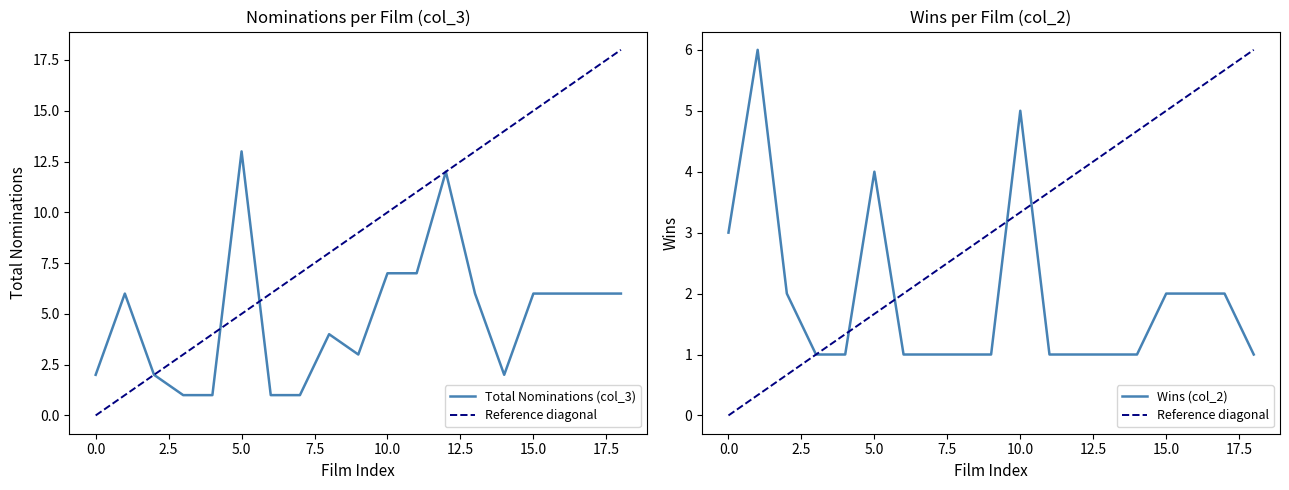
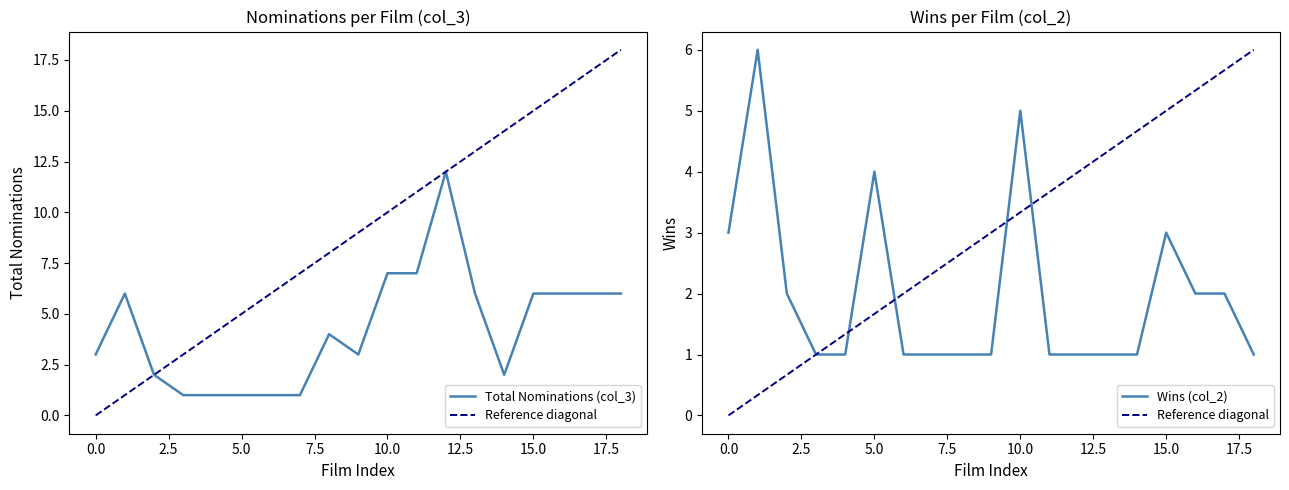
  {
    "Nominations per Film (col_3)": {
      "Total Nominations (col_3)": {
-       "0.0": 2,
-       "5.0": 13,
+       "0.0": 3,
+       "5.0": 1,
        "10.0": 7,
        "15.0": 6
      },
      "Reference diagonal": {
        "0.0": 0,
        "5.0": 5,
        "10.0": 10,
        "15.0": 15
      }
    },
    "Wins per Film (col_2)": {
      "Wins (col_2)": {
        "0.0": 3,
        "5.0": 4,
        "10.0": 5,
-       "15.0": 2
+       "15.0": 3
      },
      "Reference diagonal": {
        "0.0": 0,
        "5.0": 1.7,
        "10.0": 3.3,
        "15.0": 5
      }
    }
  }
